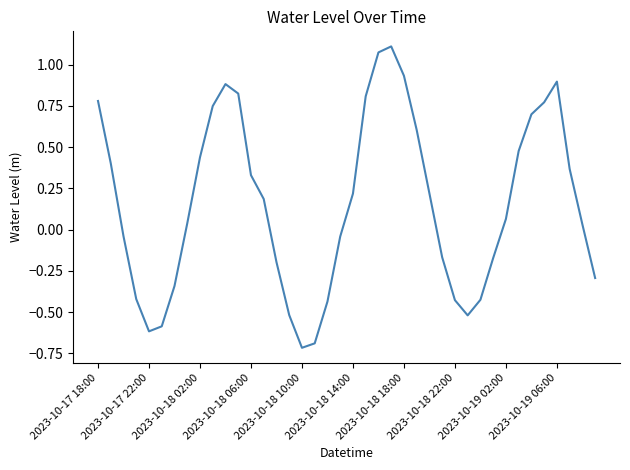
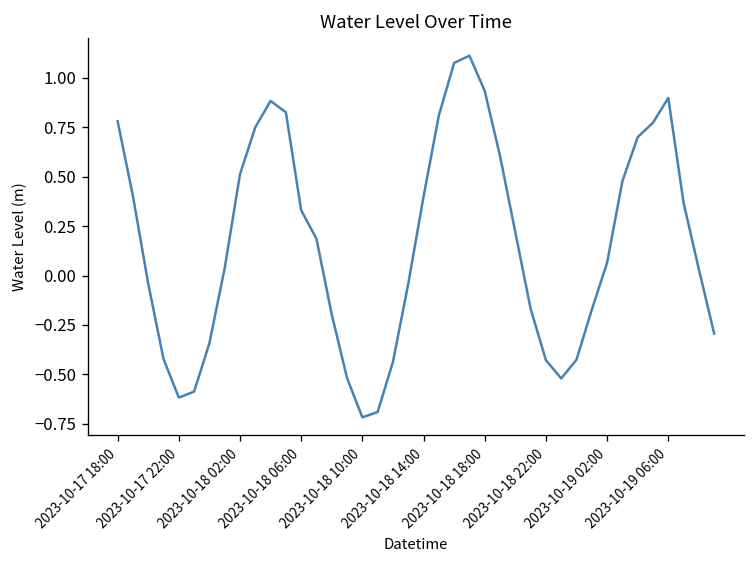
  {
    "2023-10-17 18:00": 0.78,
    "2023-10-17 22:00": -0.62,
-   "2023-10-18 02:00": 0.44,
+   "2023-10-18 02:00": 0.51,
    "2023-10-18 06:00": 0.33,
    "2023-10-18 10:00": -0.72,
-   "2023-10-18 14:00": 0.22,
+   "2023-10-18 14:00": 0.40,
    "2023-10-18 18:00": 0.93,
    "2023-10-18 22:00": -0.43,
    "2023-10-19 02:00": 0.06,
    "2023-10-19 06:00": 0.90
  }
